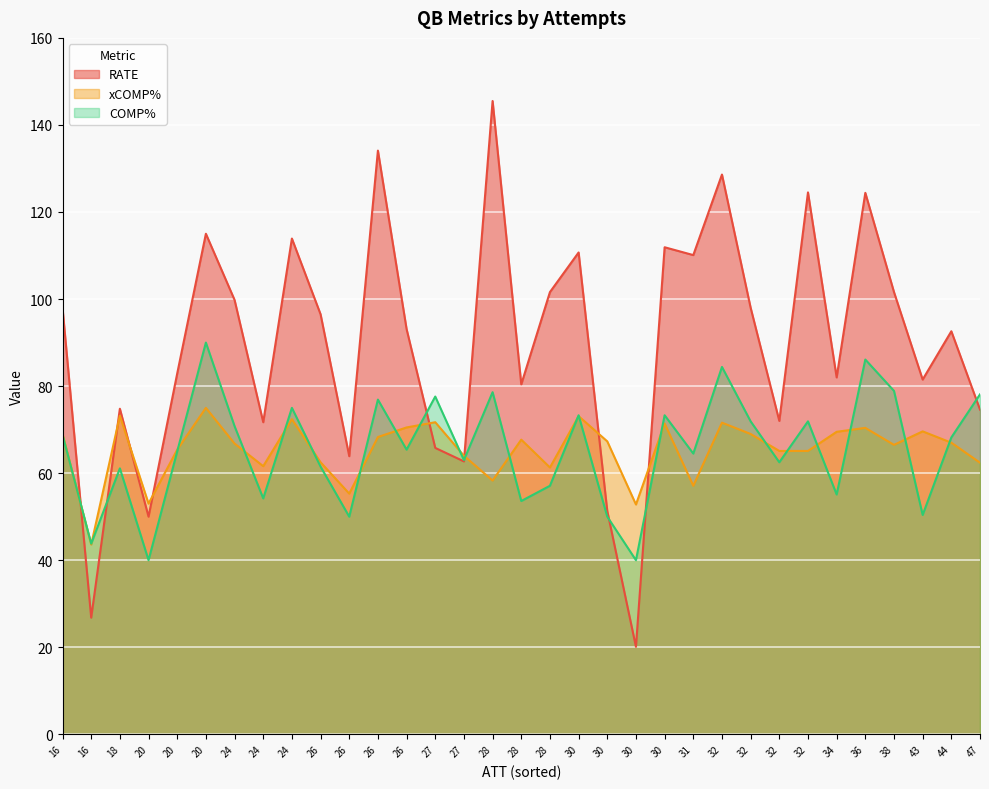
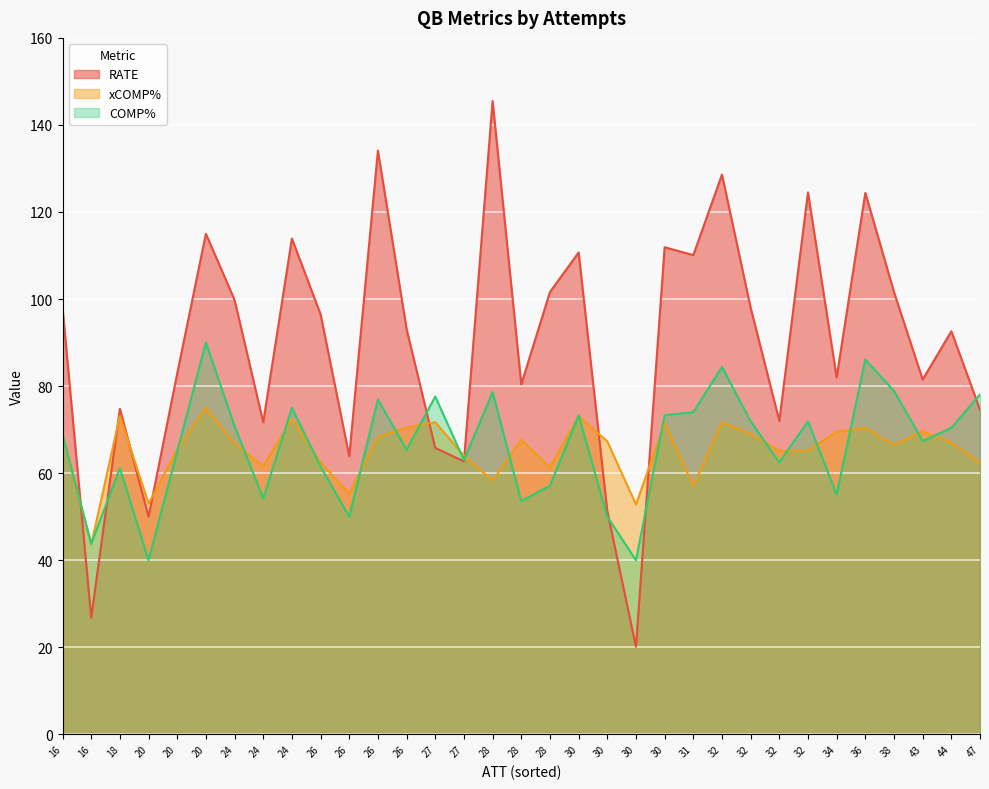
  {
    "RATE": {
      "18": 75,
      "31": 110,
      "34": 82,
      "36": 124,
      "38": 102,
      "43": 82,
      "44": 93,
      "47": 75
    },
    "xCOMP%": {
      "18": 73,
      "31": 57,
      "34": 70,
      "36": 70,
      "38": 67,
      "43": 70,
      "44": 67,
      "47": 62
    },
    "COMP%": {
      "18": 61,
-     "31": 65,
+     "31": 74,
      "34": 55,
      "36": 86,
      "38": 79,
-     "43": 50,
-     "44": 68,
+     "43": 67,
+     "44": 70,
      "47": 78
    }
  }
